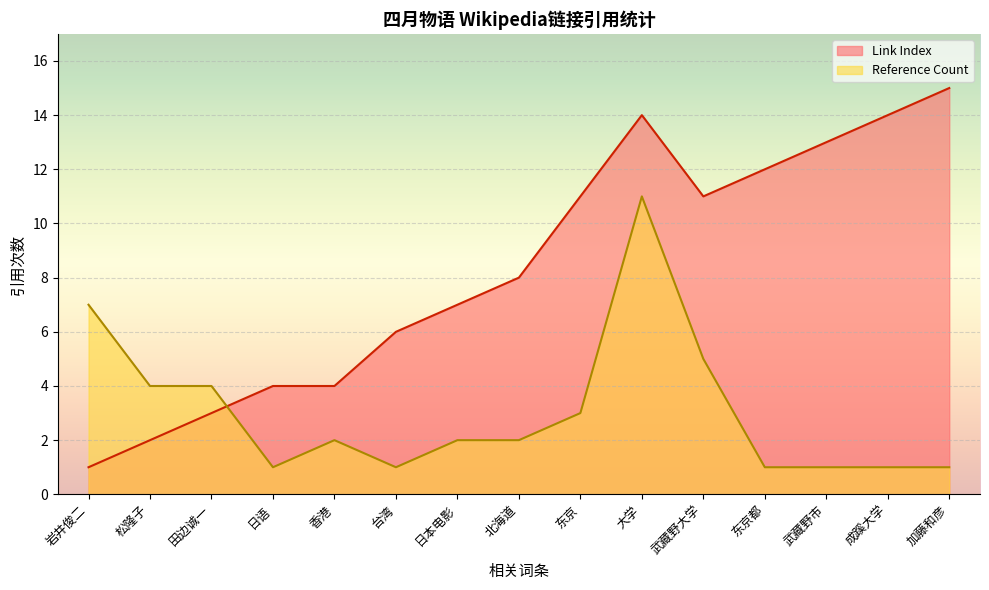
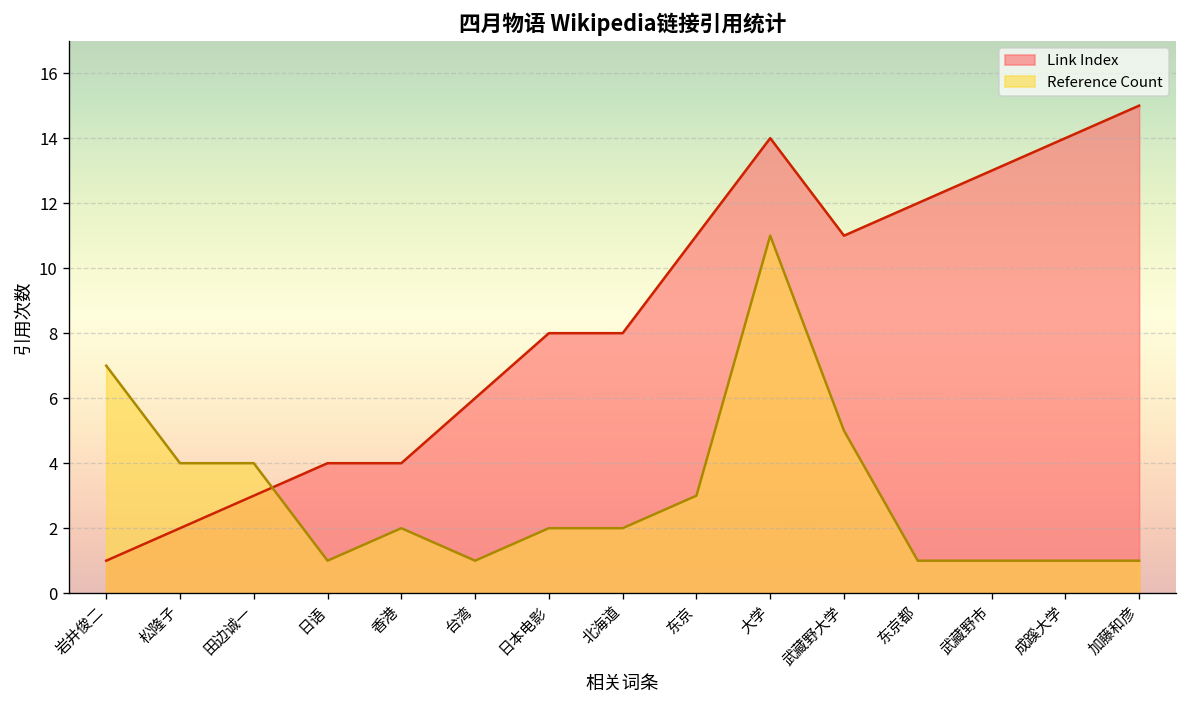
  {
    "Link Index": {
      "岩井俊二": 1,
      "松隆子": 2,
      "田边诚一": 3,
      "日语": 4,
      "香港": 4,
      "台湾": 6,
-     "日本电影": 7,
+     "日本电影": 8,
      "北海道": 8,
      "东京": 11,
      "大学": 14,
      "武藏野大学": 11,
      "东京都": 12,
      "武藏野市": 13,
      "成蹊大学": 14,
      "加藤和彦": 15
    },
    "Reference Count": {
      "岩井俊二": 7,
      "松隆子": 4,
      "田边诚一": 4,
      "日语": 1,
      "香港": 2,
      "台湾": 1,
      "日本电影": 2,
      "北海道": 2,
      "东京": 3,
      "大学": 11,
      "武藏野大学": 5,
      "东京都": 1,
      "武藏野市": 1,
      "成蹊大学": 1,
      "加藤和彦": 1
    }
  }
